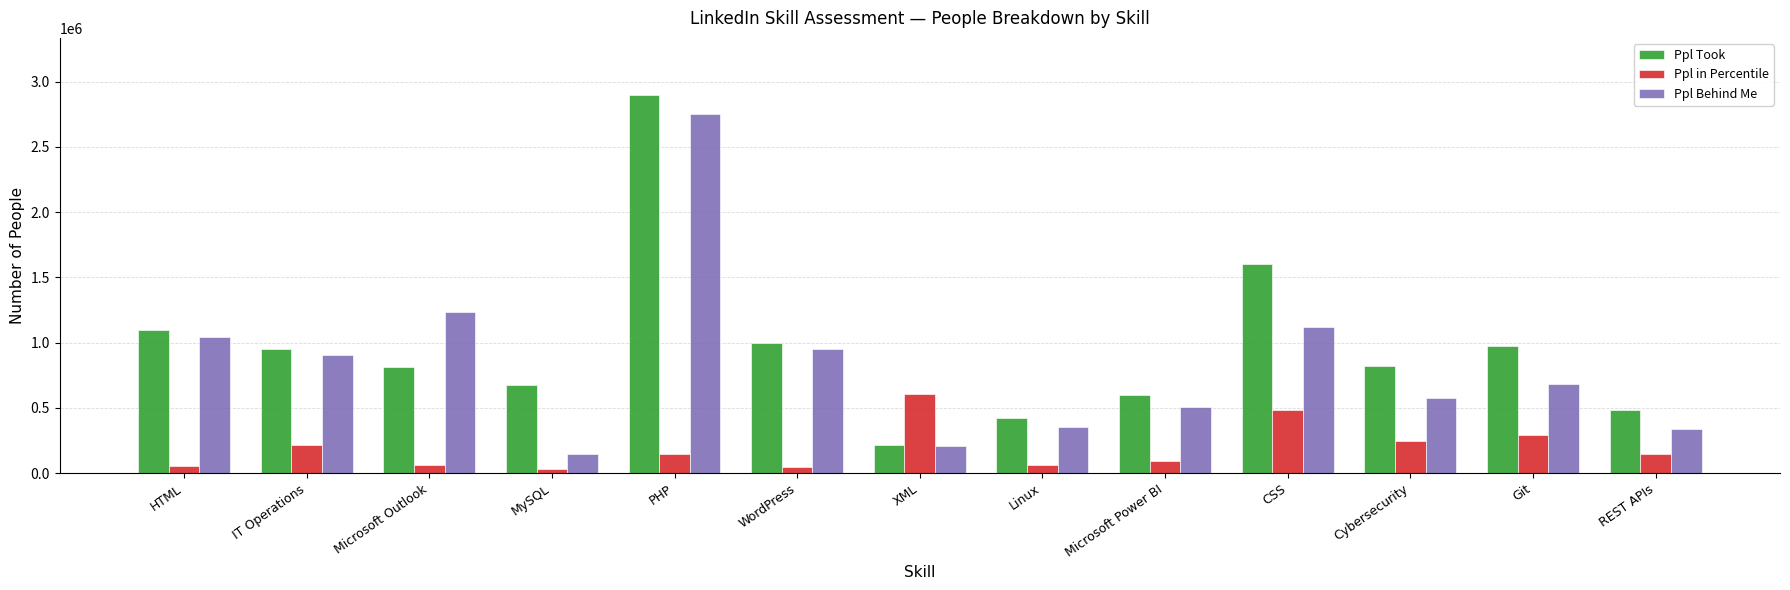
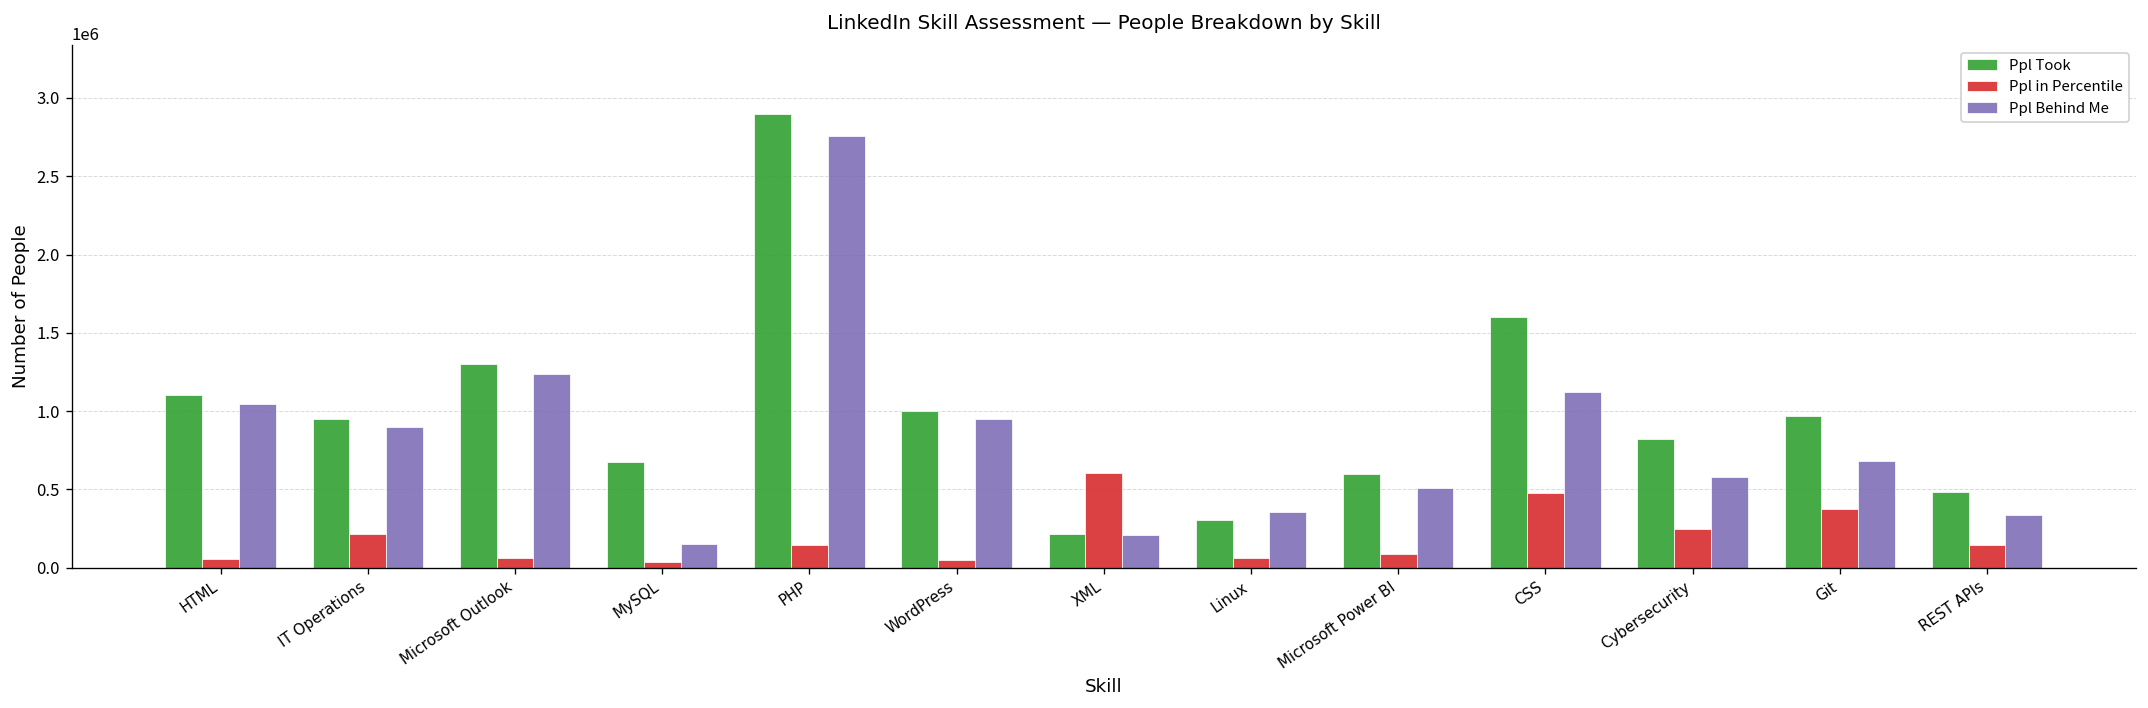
  {
    "Ppl Took": {
      "HTML": 1100000,
      "IT Operations": 950000,
-     "Microsoft Outlook": 810000,
+     "Microsoft Outlook": 1300000,
      "MySQL": 670000,
      "PHP": 2900000,
      "WordPress": 1000000,
      "XML": 220000,
-     "Linux": 420000,
+     "Linux": 300000,
      "Microsoft Power BI": 600000,
      "CSS": 1600000,
      "Cybersecurity": 820000,
      "Git": 970000,
      "REST APIs": 490000
    },
    "Ppl in Percentile": {
      "HTML": 60000,
      "IT Operations": 210000,
      "Microsoft Outlook": 70000,
      "MySQL": 30000,
      "PHP": 150000,
      "WordPress": 50000,
      "XML": 610000,
      "Linux": 60000,
      "Microsoft Power BI": 90000,
      "CSS": 480000,
      "Cybersecurity": 250000,
-     "Git": 290000,
+     "Git": 380000,
      "REST APIs": 150000
    },
    "Ppl Behind Me": {
      "HTML": 1050000,
      "IT Operations": 900000,
      "Microsoft Outlook": 1240000,
      "MySQL": 150000,
      "PHP": 2760000,
      "WordPress": 950000,
      "XML": 210000,
      "Linux": 360000,
      "Microsoft Power BI": 510000,
      "CSS": 1120000,
      "Cybersecurity": 580000,
      "Git": 680000,
      "REST APIs": 340000
    }
  }
